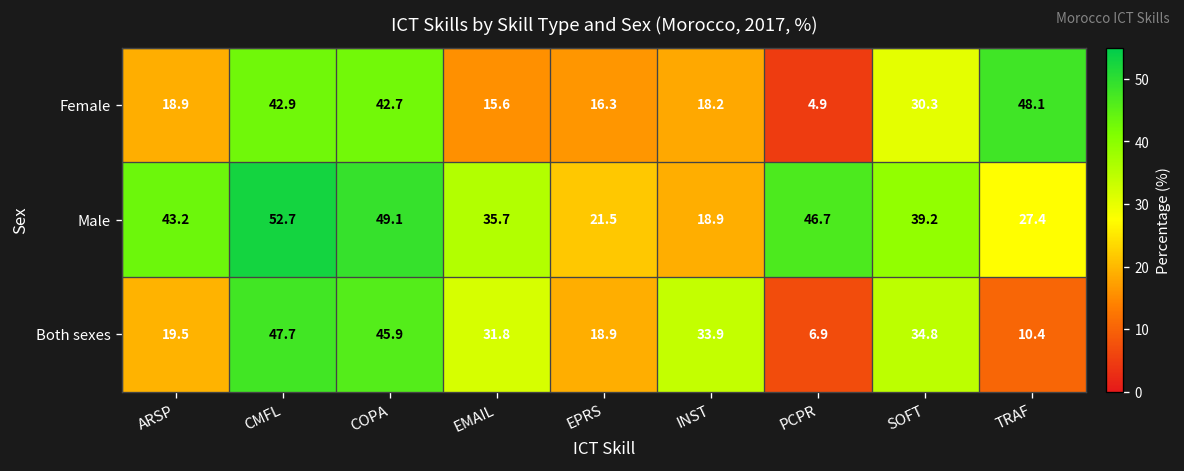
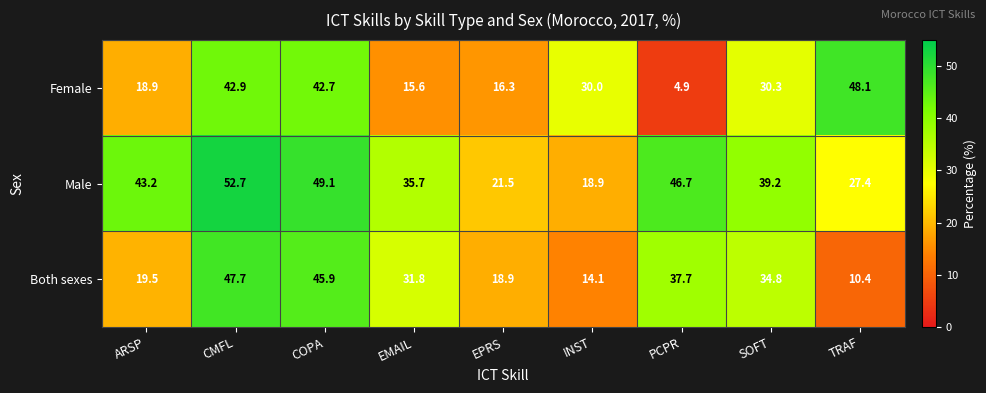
  {
    "Female": {
      "ARSP": 18.9,
      "CMFL": 42.9,
      "COPA": 42.7,
      "EMAIL": 15.6,
      "EPRS": 16.3,
-     "INST": 18.2,
+     "INST": 30.0,
      "PCPR": 4.9,
      "SOFT": 30.3,
      "TRAF": 48.1
    },
    "Male": {
      "ARSP": 43.2,
      "CMFL": 52.7,
      "COPA": 49.1,
      "EMAIL": 35.7,
      "EPRS": 21.5,
      "INST": 18.9,
      "PCPR": 46.7,
      "SOFT": 39.2,
      "TRAF": 27.4
    },
    "Both sexes": {
      "ARSP": 19.5,
      "CMFL": 47.7,
      "COPA": 45.9,
      "EMAIL": 31.8,
      "EPRS": 18.9,
-     "INST": 33.9,
-     "PCPR": 6.9,
+     "INST": 14.1,
+     "PCPR": 37.7,
      "SOFT": 34.8,
      "TRAF": 10.4
    }
  }
